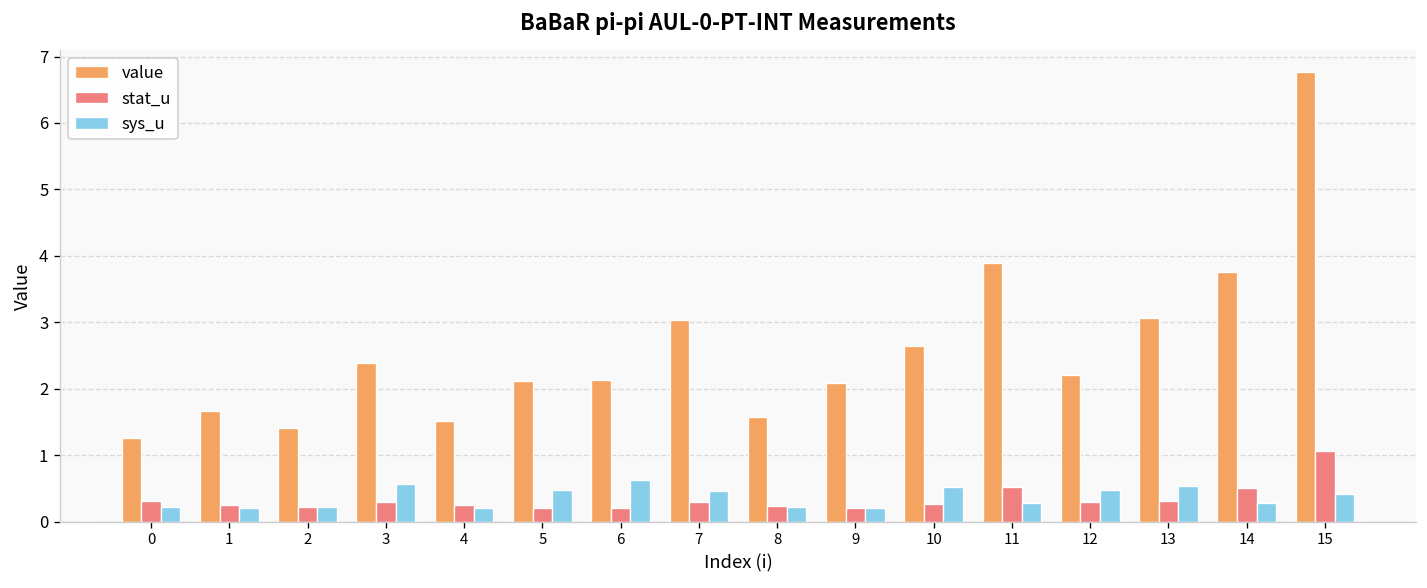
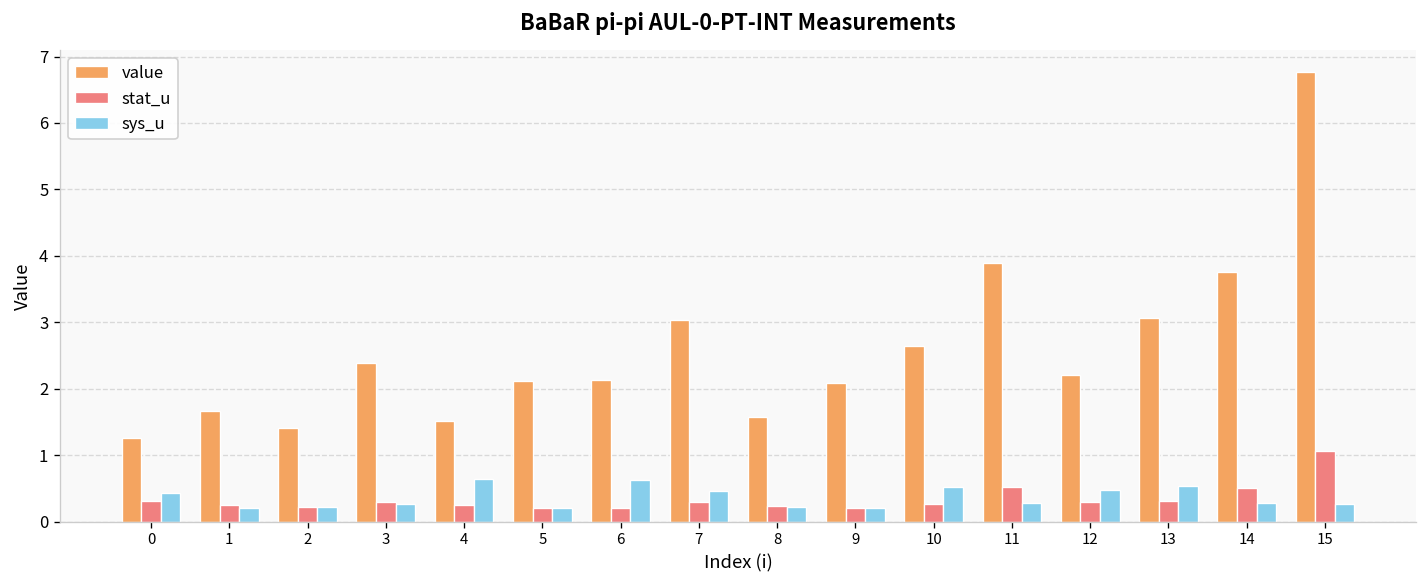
  {
    "sys_u": {
-     "0": 0.2,
+     "0": 0.4,
      "1": 0.2,
      "2": 0.2,
-     "3": 0.6,
-     "4": 0.2,
-     "5": 0.5,
+     "3": 0.3,
+     "4": 0.6,
+     "5": 0.2,
      "6": 0.6,
      "7": 0.5,
      "8": 0.2,
      "9": 0.2,
      "10": 0.5,
      "11": 0.3,
      "12": 0.5,
      "13": 0.5,
      "14": 0.3,
-     "15": 0.4
+     "15": 0.3
    }
  }
